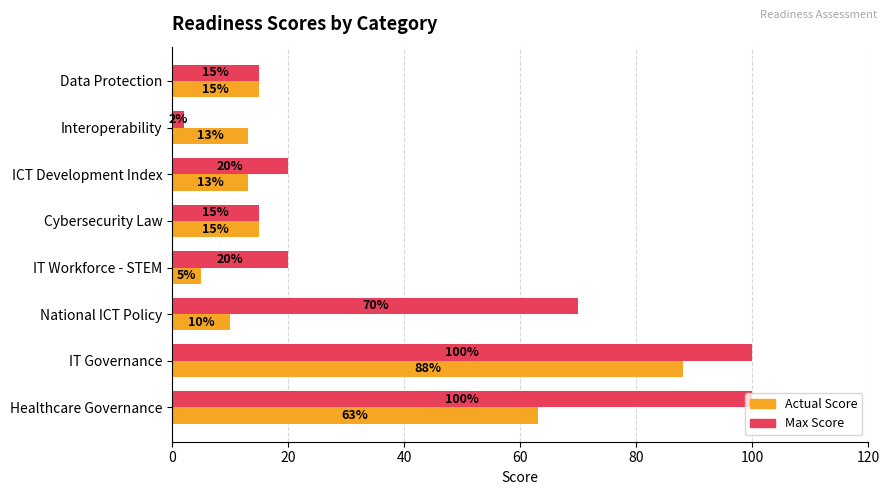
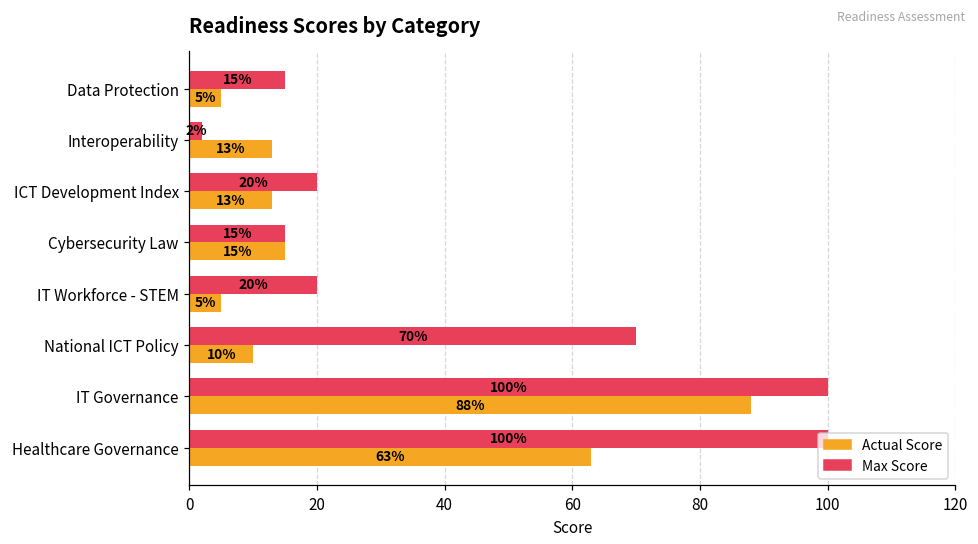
  {
    "Max Score": {
      "Data Protection": "15%",
      "Interoperability": "2%",
      "ICT Development Index": "20%",
      "Cybersecurity Law": "15%",
      "IT Workforce - STEM": "20%",
      "National ICT Policy": "70%",
      "IT Governance": "100%"
    },
    "Actual Score": {
-     "Data Protection": "15%",
+     "Data Protection": "5%",
      "Interoperability": "13%",
      "ICT Development Index": "13%",
      "Cybersecurity Law": "15%",
      "IT Workforce - STEM": "5%",
      "National ICT Policy": "10%",
      "IT Governance": "88%",
      "Healthcare Governance": "63%"
    }
  }
